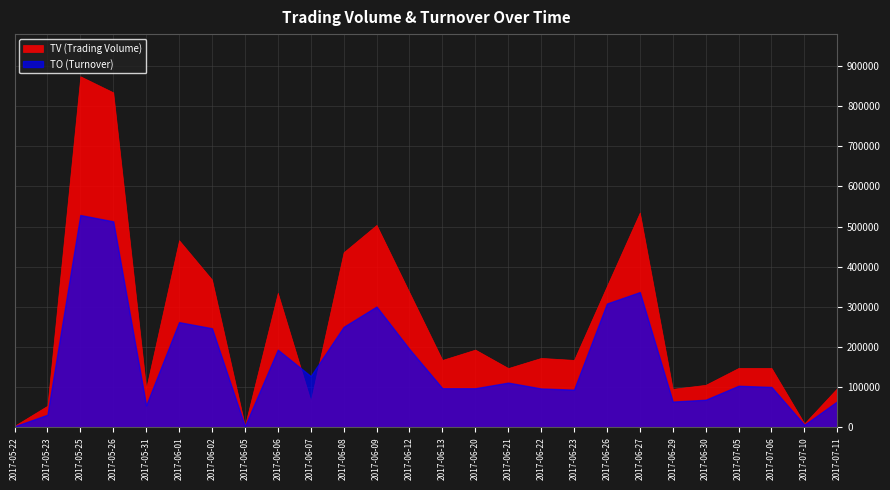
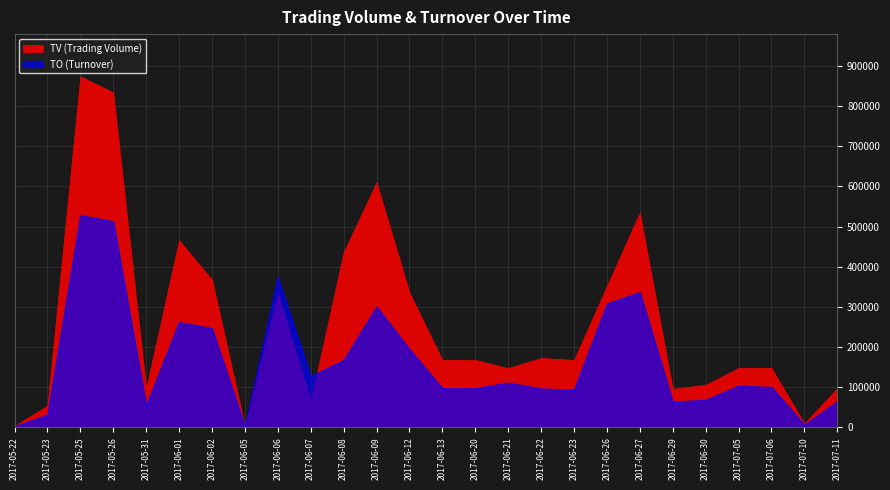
  {
    "TV (Trading Volume)": {
      "2017-05-23": 50000,
      "2017-05-25": 870000,
      "2017-05-26": 830000,
      "2017-05-31": 100000,
      "2017-06-01": 470000,
      "2017-06-02": 370000,
      "2017-06-06": 340000,
      "2017-06-07": 70000,
      "2017-06-08": 440000,
-     "2017-06-09": 500000,
+     "2017-06-09": 610000,
      "2017-06-12": 340000,
      "2017-06-13": 170000,
-     "2017-06-20": 190000,
+     "2017-06-20": 170000,
      "2017-06-21": 150000,
      "2017-06-22": 170000,
      "2017-06-23": 170000,
      "2017-06-26": 350000,
      "2017-06-27": 540000,
      "2017-06-29": 100000,
      "2017-06-30": 110000,
      "2017-07-05": 150000,
      "2017-07-06": 150000,
      "2017-07-11": 100000
    },
    "TO (Turnover)": {
      "2017-05-23": 30000,
      "2017-05-25": 530000,
      "2017-05-26": 510000,
      "2017-05-31": 50000,
      "2017-06-01": 260000,
      "2017-06-02": 250000,
-     "2017-06-06": 190000,
+     "2017-06-06": 370000,
      "2017-06-07": 130000,
-     "2017-06-08": 250000,
+     "2017-06-08": 170000,
      "2017-06-09": 300000,
      "2017-06-12": 190000,
      "2017-06-13": 100000,
      "2017-06-20": 100000,
      "2017-06-21": 110000,
      "2017-06-22": 100000,
      "2017-06-23": 90000,
      "2017-06-26": 310000,
      "2017-06-27": 340000,
      "2017-06-29": 60000,
      "2017-06-30": 70000,
      "2017-07-05": 100000,
      "2017-07-06": 100000,
      "2017-07-11": 60000
    }
  }
